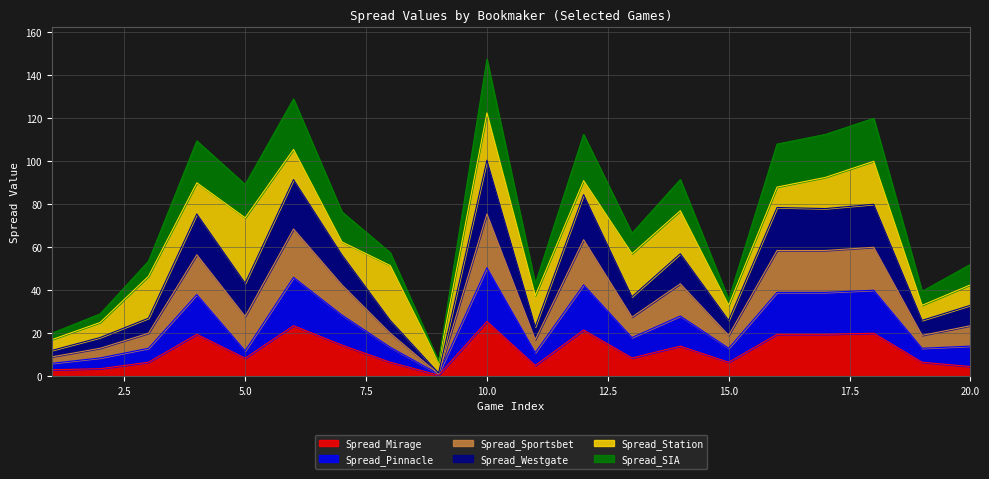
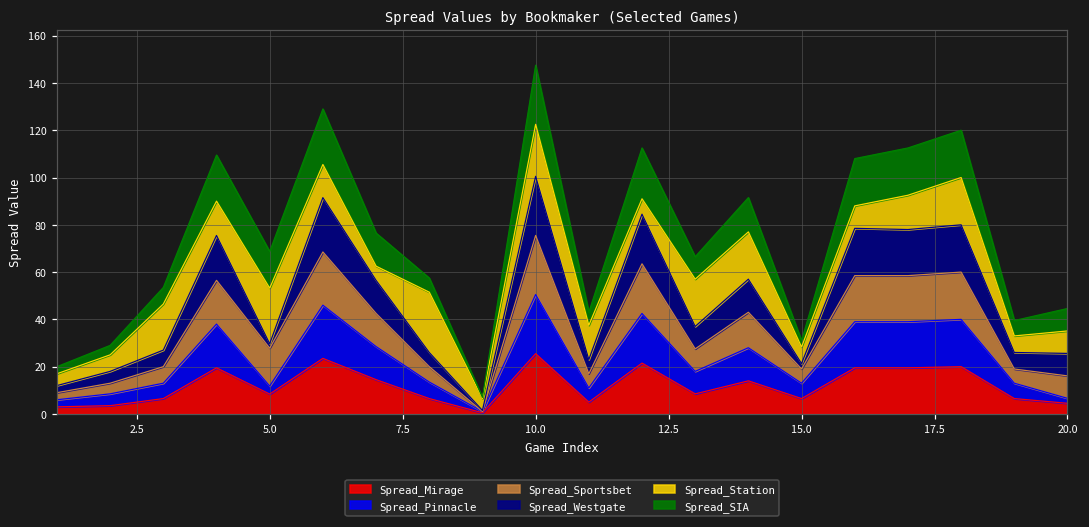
  {
    "Spread_Mirage": {
      "5.0": 8,
      "10.0": 26,
      "15.0": 7,
      "20.0": 5
    },
    "Spread_Pinnacle": {
      "5.0": 3,
      "10.0": 25,
      "15.0": 7,
-     "20.0": 10
+     "20.0": 2
    },
    "Spread_Sportsbet": {
      "5.0": 16,
      "10.0": 25,
      "15.0": 6,
      "20.0": 10
    },
    "Spread_Westgate": {
-     "5.0": 15,
+     "5.0": 2,
      "10.0": 25,
-     "15.0": 7,
+     "15.0": 2,
      "20.0": 10
    },
    "Spread_Station": {
-     "5.0": 30,
+     "5.0": 24,
      "10.0": 22,
      "15.0": 7,
      "20.0": 10
    },
    "Spread_SIA": {
      "5.0": 16,
      "10.0": 25,
      "15.0": 3,
      "20.0": 10
    }
  }
